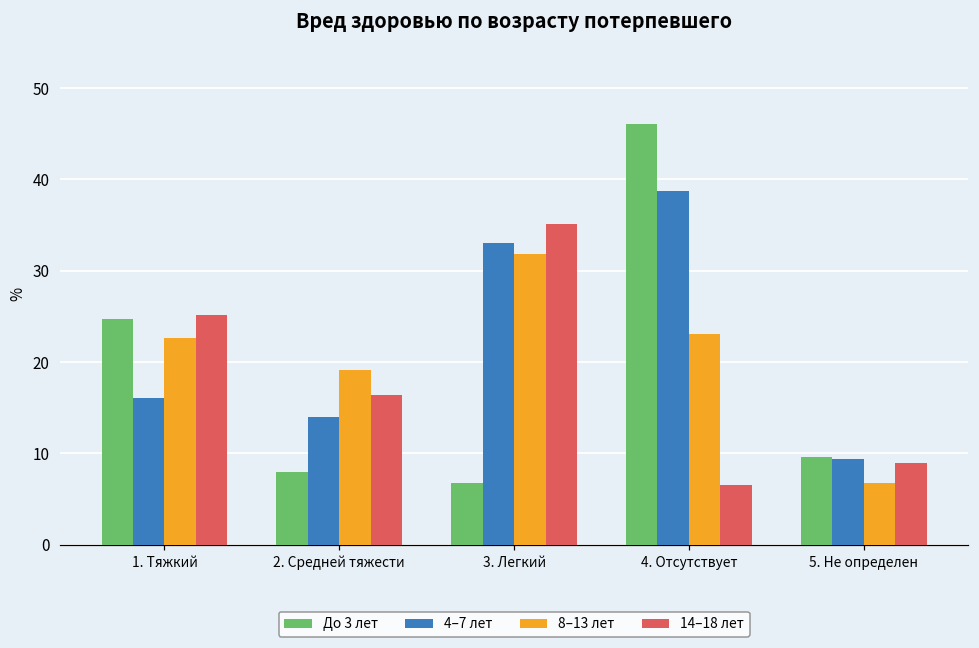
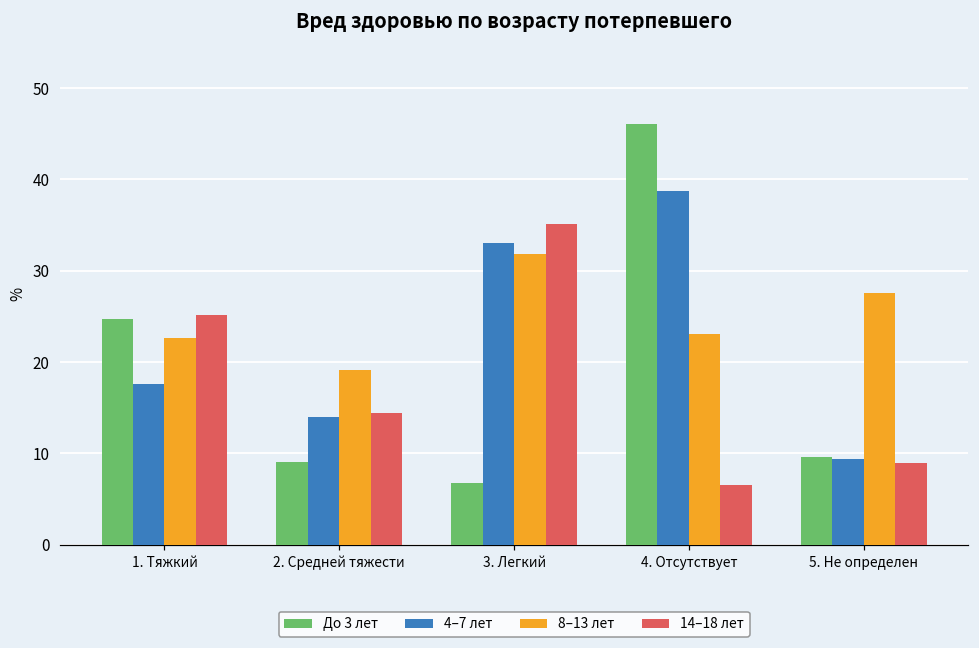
  {
    "До 3 лет": {
      "1. Тяжкий": 25,
-     "2. Средней тяжести": 8,
+     "2. Средней тяжести": 9,
      "3. Легкий": 7,
      "4. Отсутствует": 46,
      "5. Не определен": 10
    },
    "4–7 лет": {
-     "1. Тяжкий": 16,
+     "1. Тяжкий": 18,
      "2. Средней тяжести": 14,
      "3. Легкий": 33,
      "4. Отсутствует": 39,
      "5. Не определен": 9
    },
    "8–13 лет": {
      "1. Тяжкий": 23,
      "2. Средней тяжести": 19,
      "3. Легкий": 32,
      "4. Отсутствует": 23,
-     "5. Не определен": 7
+     "5. Не определен": 28
    },
    "14–18 лет": {
      "1. Тяжкий": 25,
-     "2. Средней тяжести": 16,
+     "2. Средней тяжести": 14,
      "3. Легкий": 35,
      "4. Отсутствует": 7,
      "5. Не определен": 9
    }
  }
